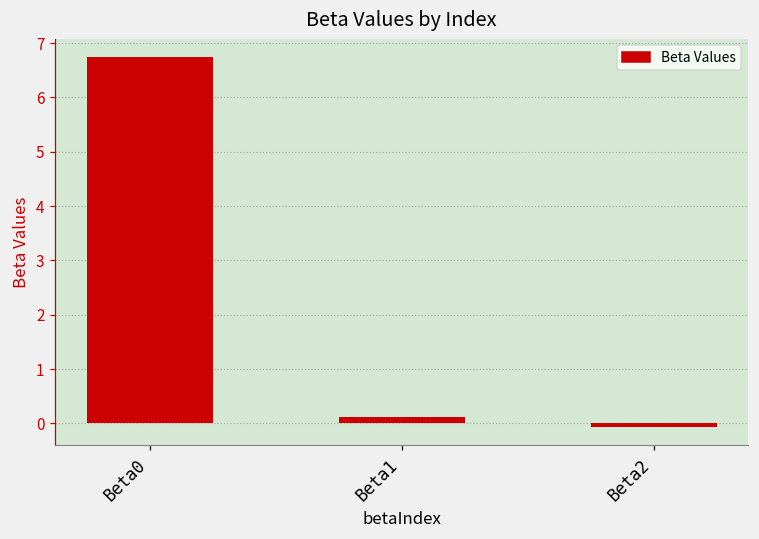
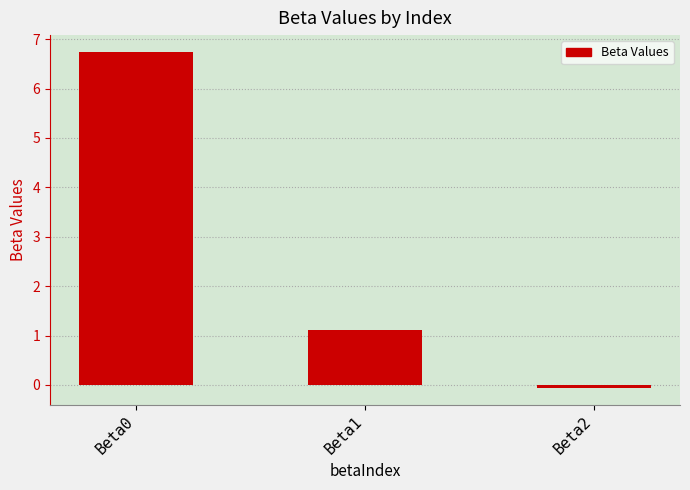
  {
    "Beta0": 6.7,
-   "Beta1": 0.1,
+   "Beta1": 1.1,
    "Beta2": -0.1
  }
